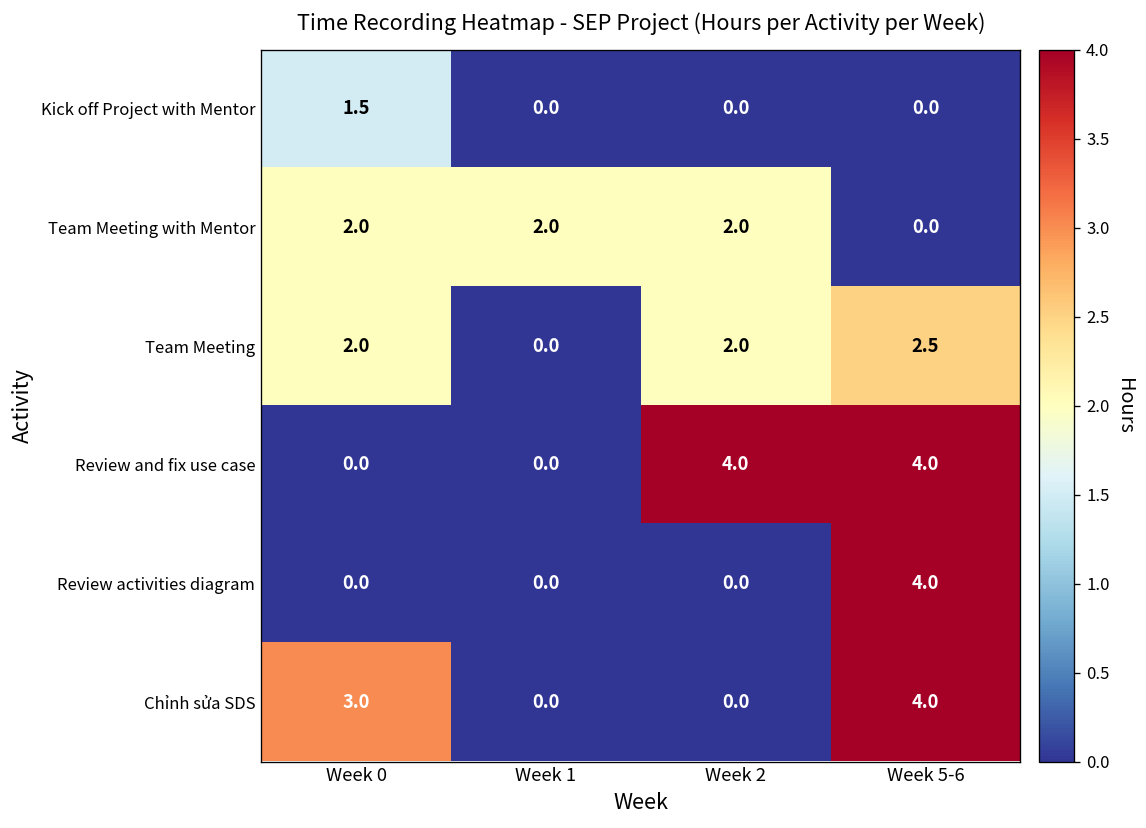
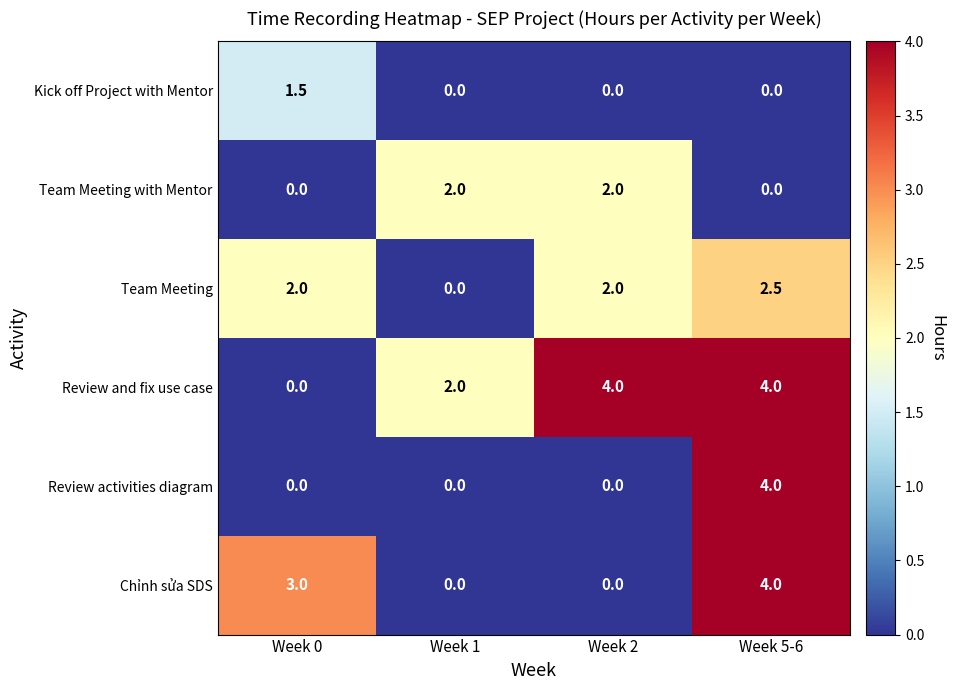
  {
    "Kick off Project with Mentor": {
      "Week 0": 1.5,
      "Week 1": 0.0,
      "Week 2": 0.0,
      "Week 5-6": 0.0
    },
    "Team Meeting with Mentor": {
-     "Week 0": 2.0,
+     "Week 0": 0.0,
      "Week 1": 2.0,
      "Week 2": 2.0,
      "Week 5-6": 0.0
    },
    "Team Meeting": {
      "Week 0": 2.0,
      "Week 1": 0.0,
      "Week 2": 2.0,
      "Week 5-6": 2.5
    },
    "Review and fix use case": {
      "Week 0": 0.0,
-     "Week 1": 0.0,
+     "Week 1": 2.0,
      "Week 2": 4.0,
      "Week 5-6": 4.0
    },
    "Review activities diagram": {
      "Week 0": 0.0,
      "Week 1": 0.0,
      "Week 2": 0.0,
      "Week 5-6": 4.0
    },
    "Chỉnh sửa SDS": {
      "Week 0": 3.0,
      "Week 1": 0.0,
      "Week 2": 0.0,
      "Week 5-6": 4.0
    }
  }
